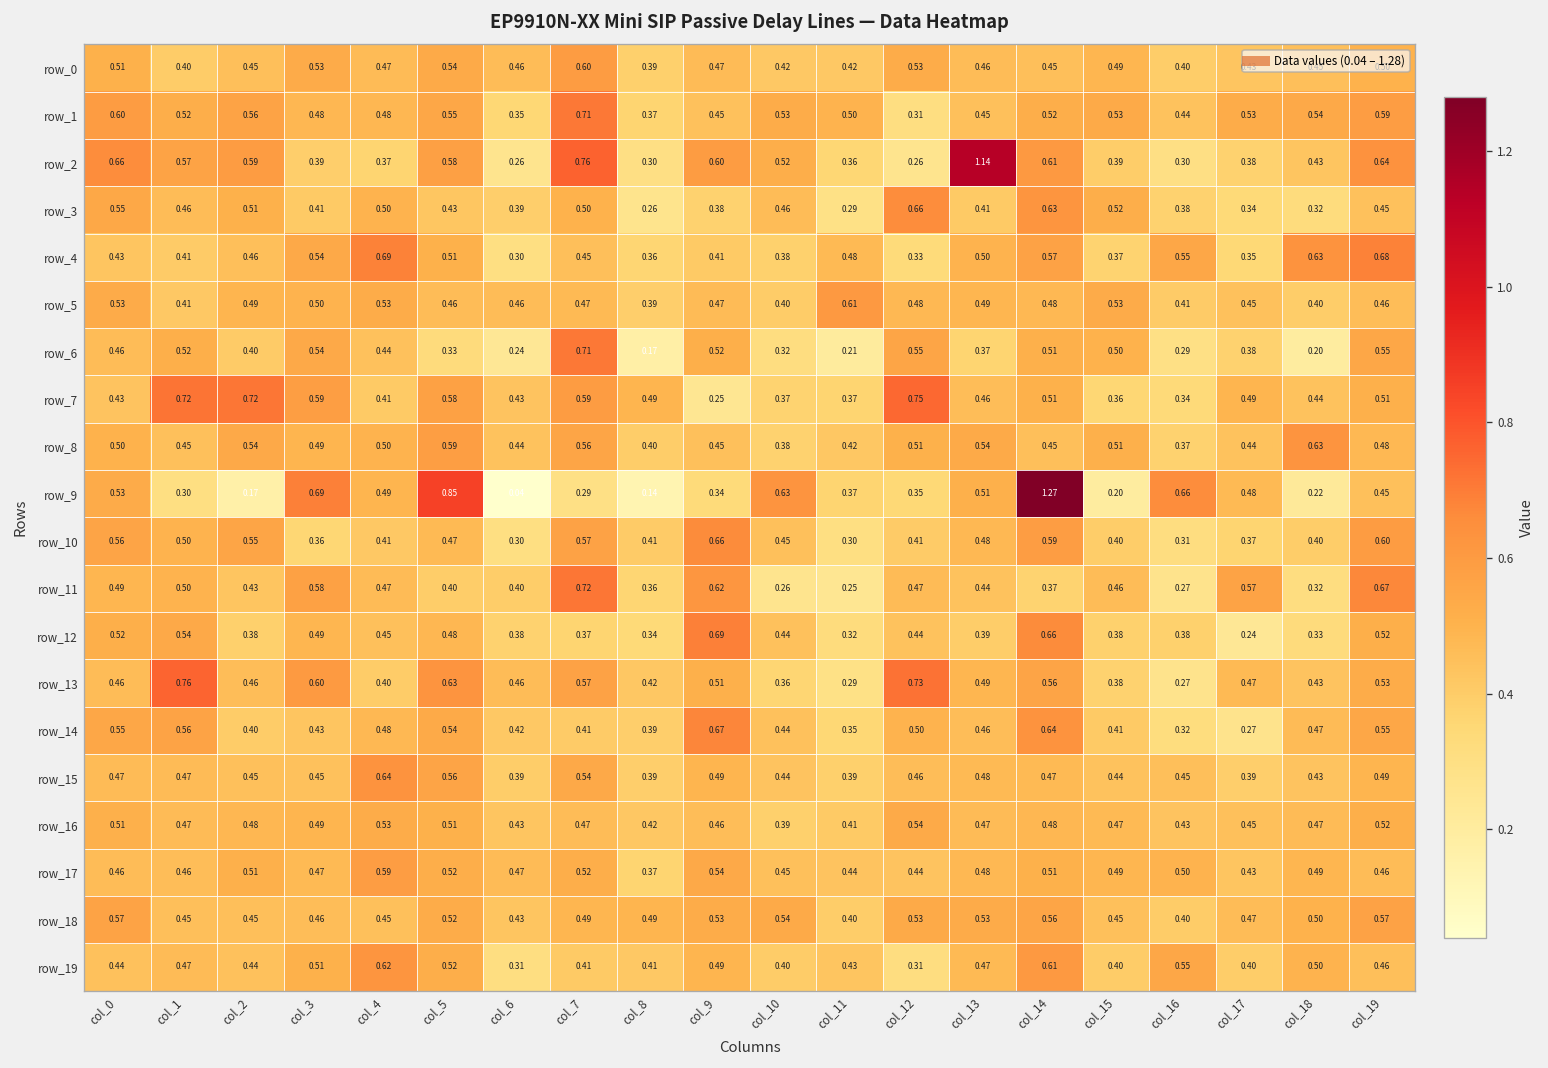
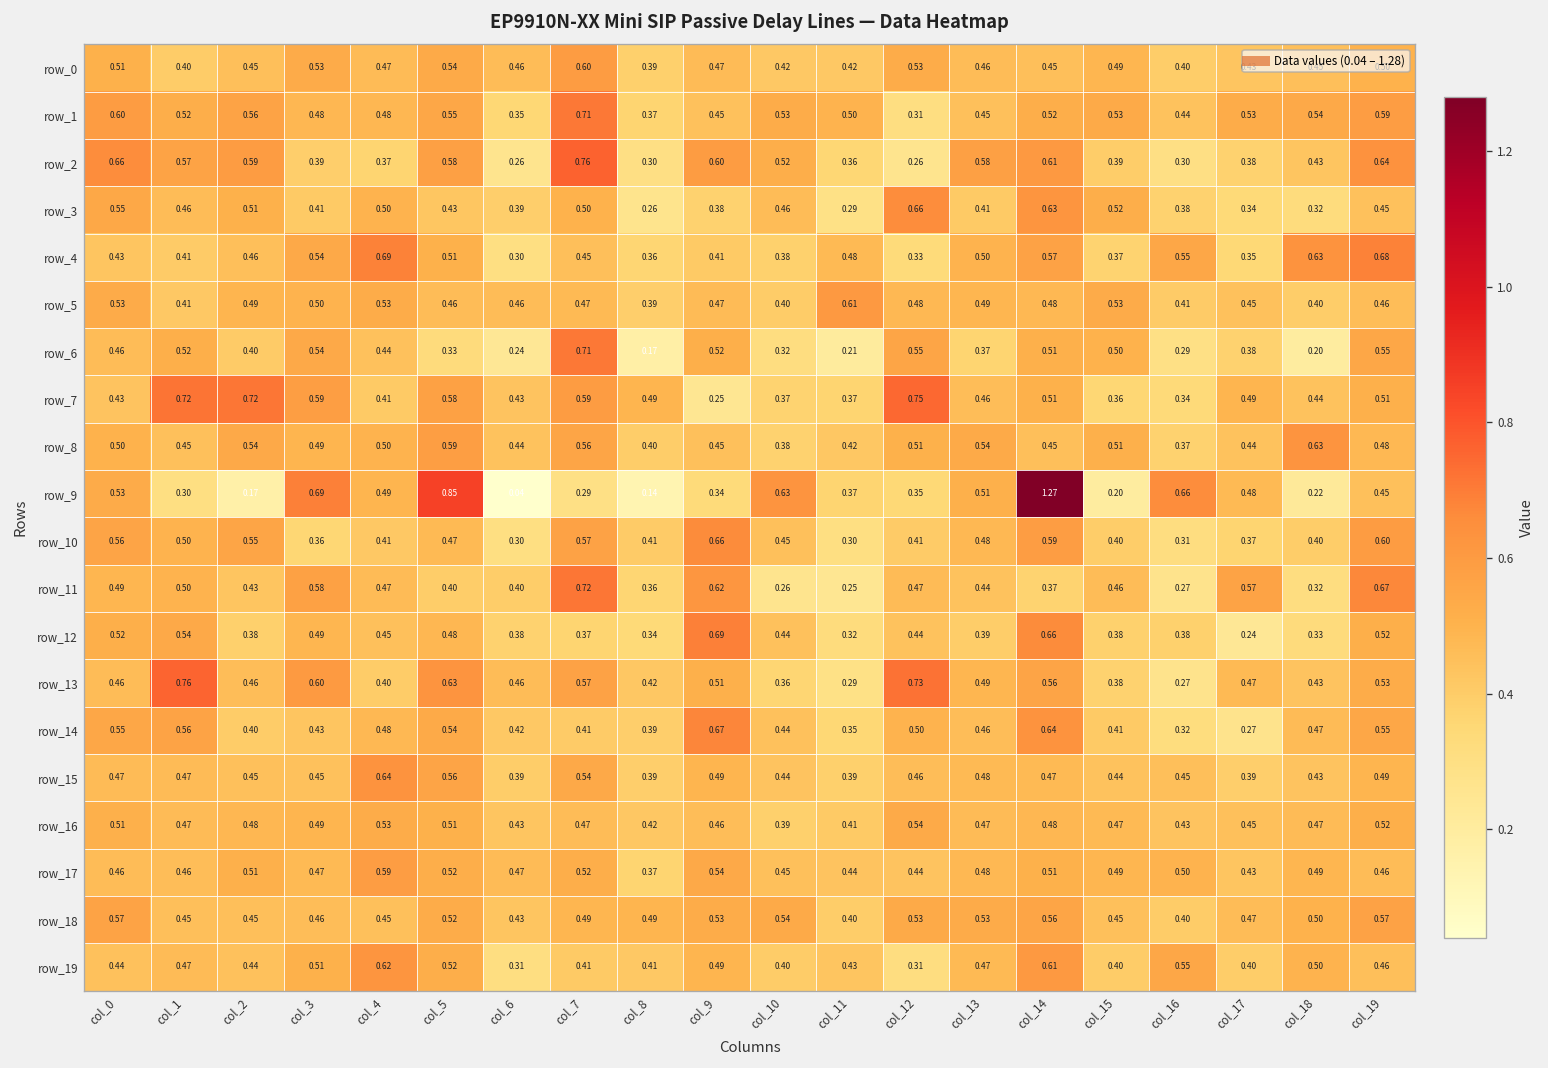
  {
    "row_2": {
      "col_0": 0.66,
      "col_1": 0.57,
      "col_2": 0.59,
      "col_3": 0.39,
      "col_4": 0.37,
      "col_5": 0.58,
      "col_6": 0.26,
      "col_7": 0.76,
      "col_8": 0.30,
      "col_9": 0.60,
      "col_10": 0.52,
      "col_11": 0.36,
      "col_12": 0.26,
-     "col_13": 1.14,
+     "col_13": 0.58,
      "col_14": 0.61,
      "col_15": 0.39,
      "col_16": 0.30,
      "col_17": 0.38,
      "col_18": 0.43,
      "col_19": 0.64
    }
  }
